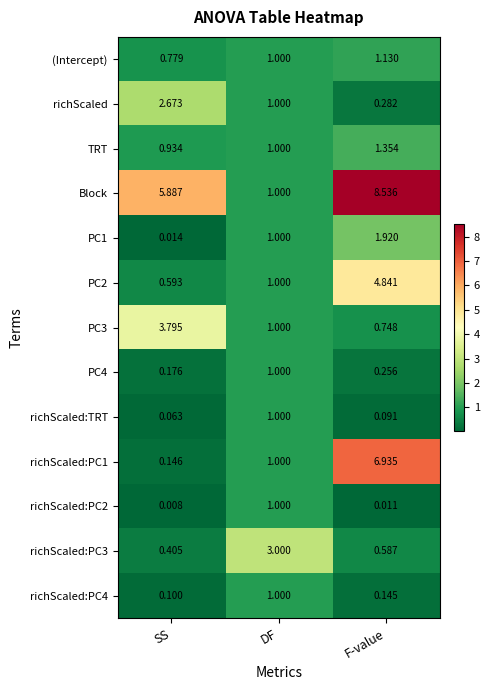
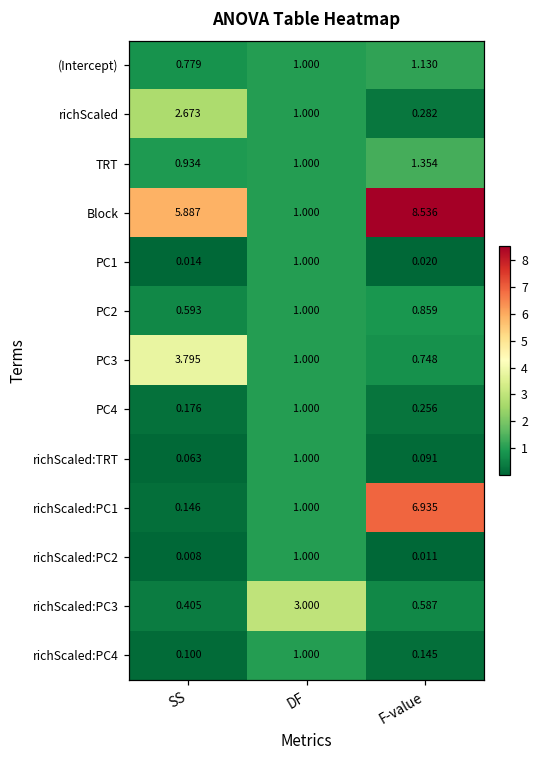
  {
    "(Intercept)": {
      "SS": 0.779,
      "DF": 1.000,
      "F-value": 1.130
    },
    "richScaled": {
      "SS": 2.673,
      "DF": 1.000,
      "F-value": 0.282
    },
    "TRT": {
      "SS": 0.934,
      "DF": 1.000,
      "F-value": 1.354
    },
    "Block": {
      "SS": 5.887,
      "DF": 1.000,
      "F-value": 8.536
    },
    "PC1": {
      "SS": 0.014,
      "DF": 1.000,
-     "F-value": 1.920
+     "F-value": 0.020
    },
    "PC2": {
      "SS": 0.593,
      "DF": 1.000,
-     "F-value": 4.841
+     "F-value": 0.859
    },
    "PC3": {
      "SS": 3.795,
      "DF": 1.000,
      "F-value": 0.748
    },
    "PC4": {
      "SS": 0.176,
      "DF": 1.000,
      "F-value": 0.256
    },
    "richScaled:TRT": {
      "SS": 0.063,
      "DF": 1.000,
      "F-value": 0.091
    },
    "richScaled:PC1": {
      "SS": 0.146,
      "DF": 1.000,
      "F-value": 6.935
    },
    "richScaled:PC2": {
      "SS": 0.008,
      "DF": 1.000,
      "F-value": 0.011
    },
    "richScaled:PC3": {
      "SS": 0.405,
      "DF": 3.000,
      "F-value": 0.587
    },
    "richScaled:PC4": {
      "SS": 0.100,
      "DF": 1.000,
      "F-value": 0.145
    }
  }
